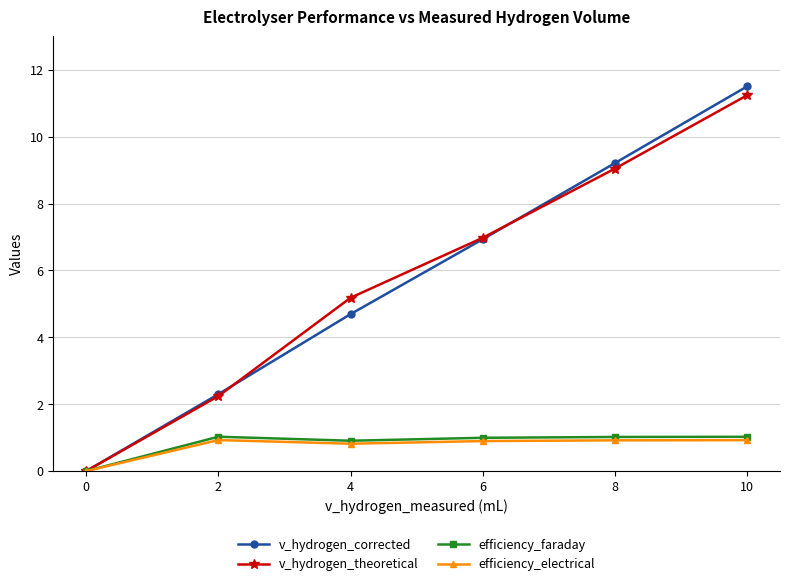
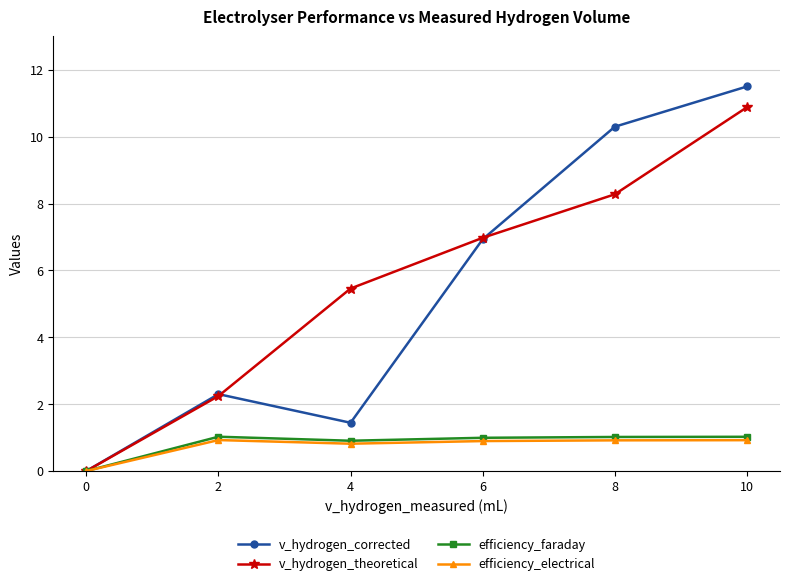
  {
    "v_hydrogen_corrected": {
-     "4": 4.7,
-     "8": 9.2,
+     "4": 1.4,
+     "8": 10.3,
      "10": 11.5
    },
    "v_hydrogen_theoretical": {
-     "4": 5.2,
-     "8": 9.0,
-     "10": 11.2
+     "4": 5.5,
+     "8": 8.3,
+     "10": 10.9
    },
    "efficiency_faraday": {
      "2": 1.0,
      "4": 0.9,
      "6": 1.0,
      "8": 1.0,
      "10": 1.0
    },
    "efficiency_electrical": {
      "2": 0.9,
      "4": 0.8,
      "6": 0.9,
      "8": 0.9,
      "10": 0.9
    }
  }
